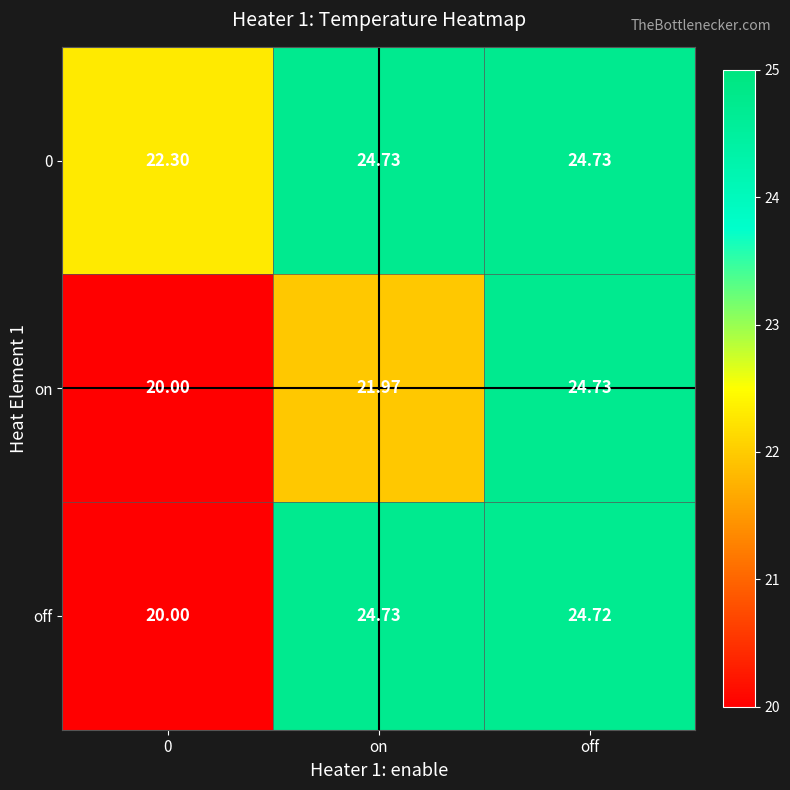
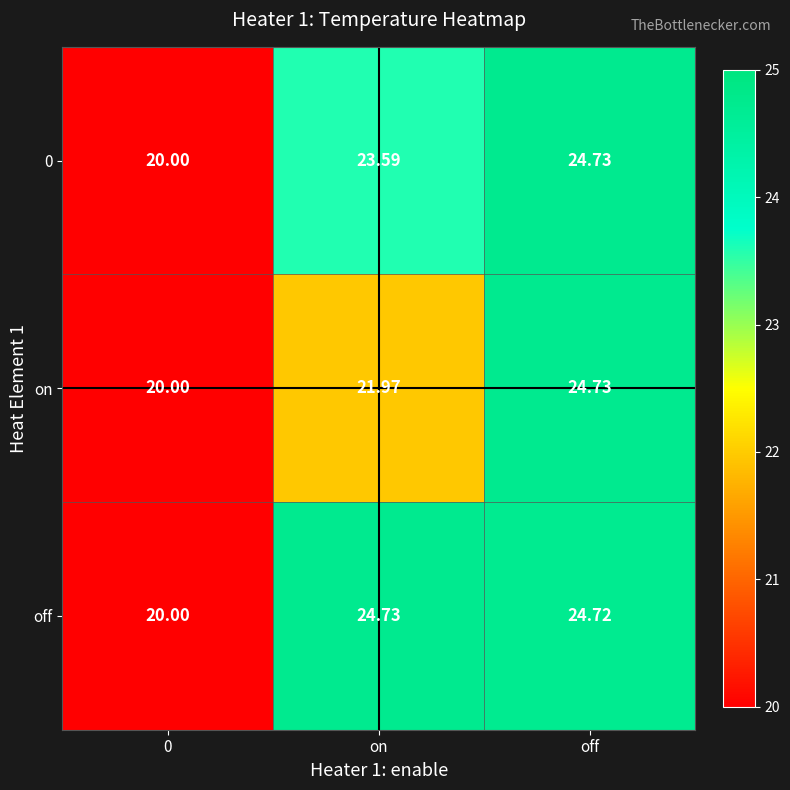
  {
    "0": {
-     "0": 22.30,
-     "on": 24.73,
+     "0": 20.00,
+     "on": 23.59,
      "off": 24.73
    },
    "on": {
      "0": 20.00,
      "on": 21.97,
      "off": 24.73
    },
    "off": {
      "0": 20.00,
      "on": 24.73,
      "off": 24.72
    }
  }
